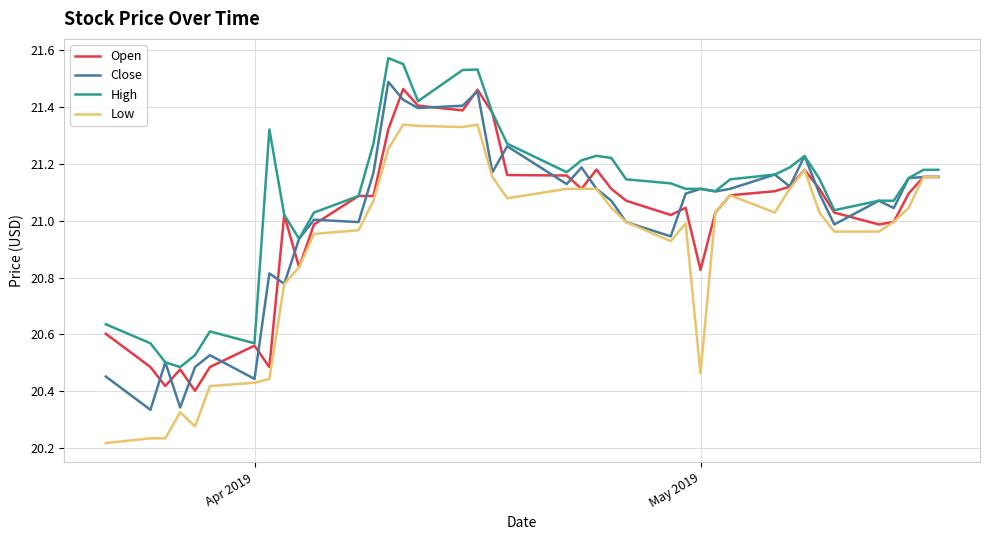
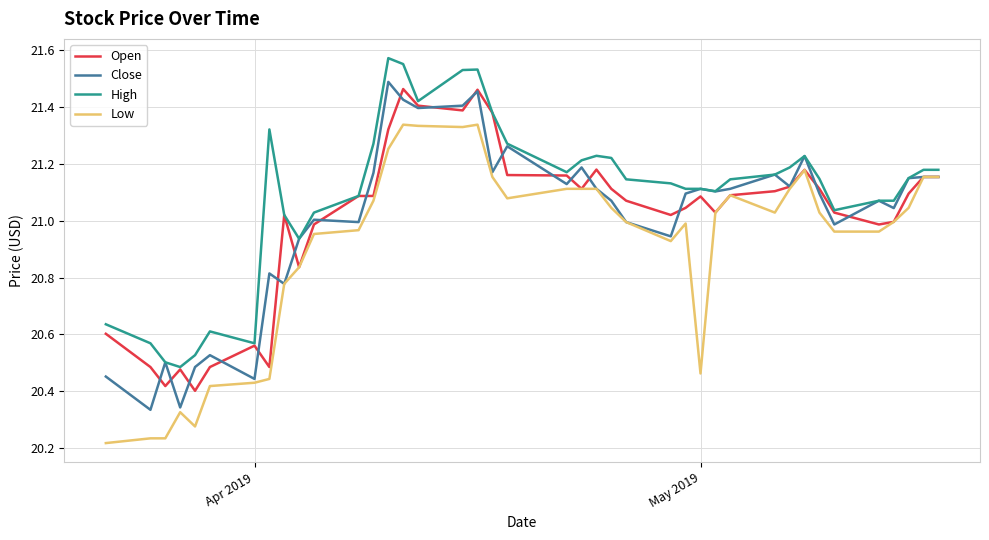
  {
    "Open": {
-     "May 2019": 20.83
+     "May 2019": 21.09
    },
    "Low": {
      "Apr 2019": 20.43,
      "May 2019": 20.46
    }
  }
